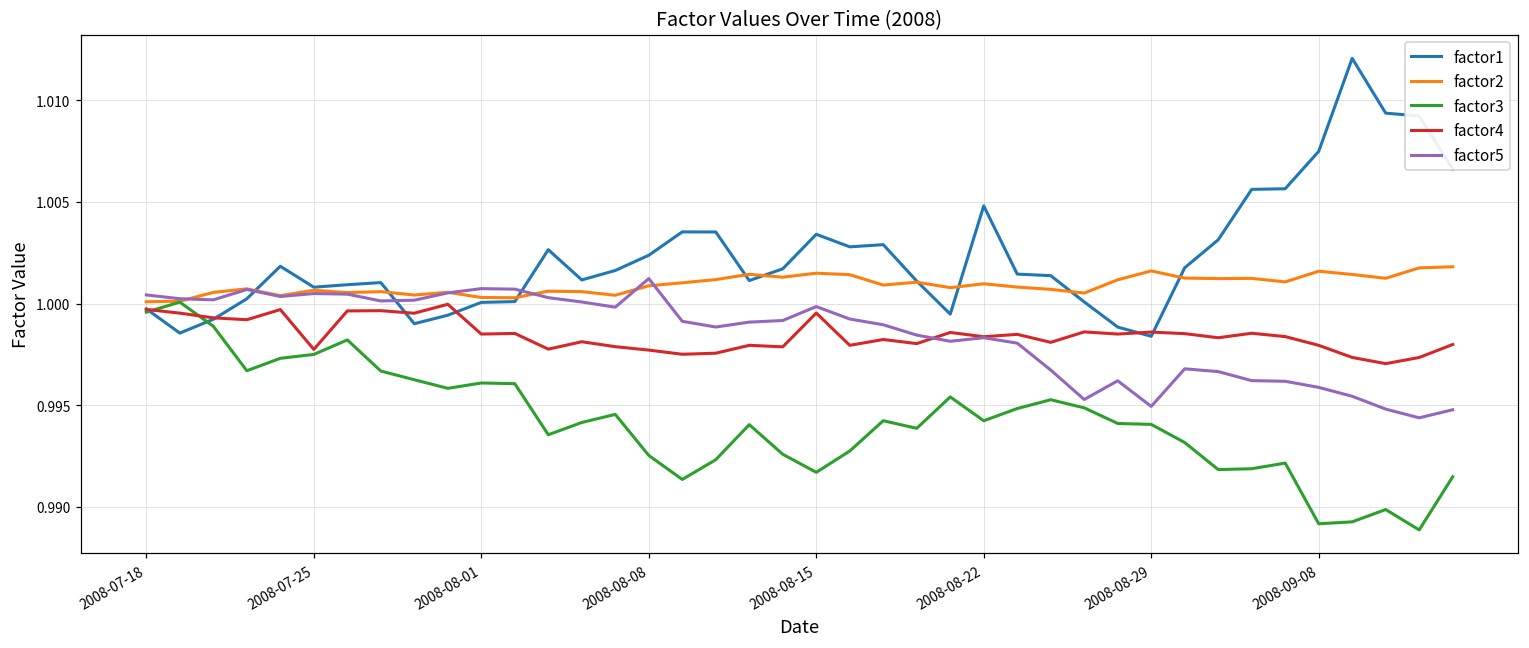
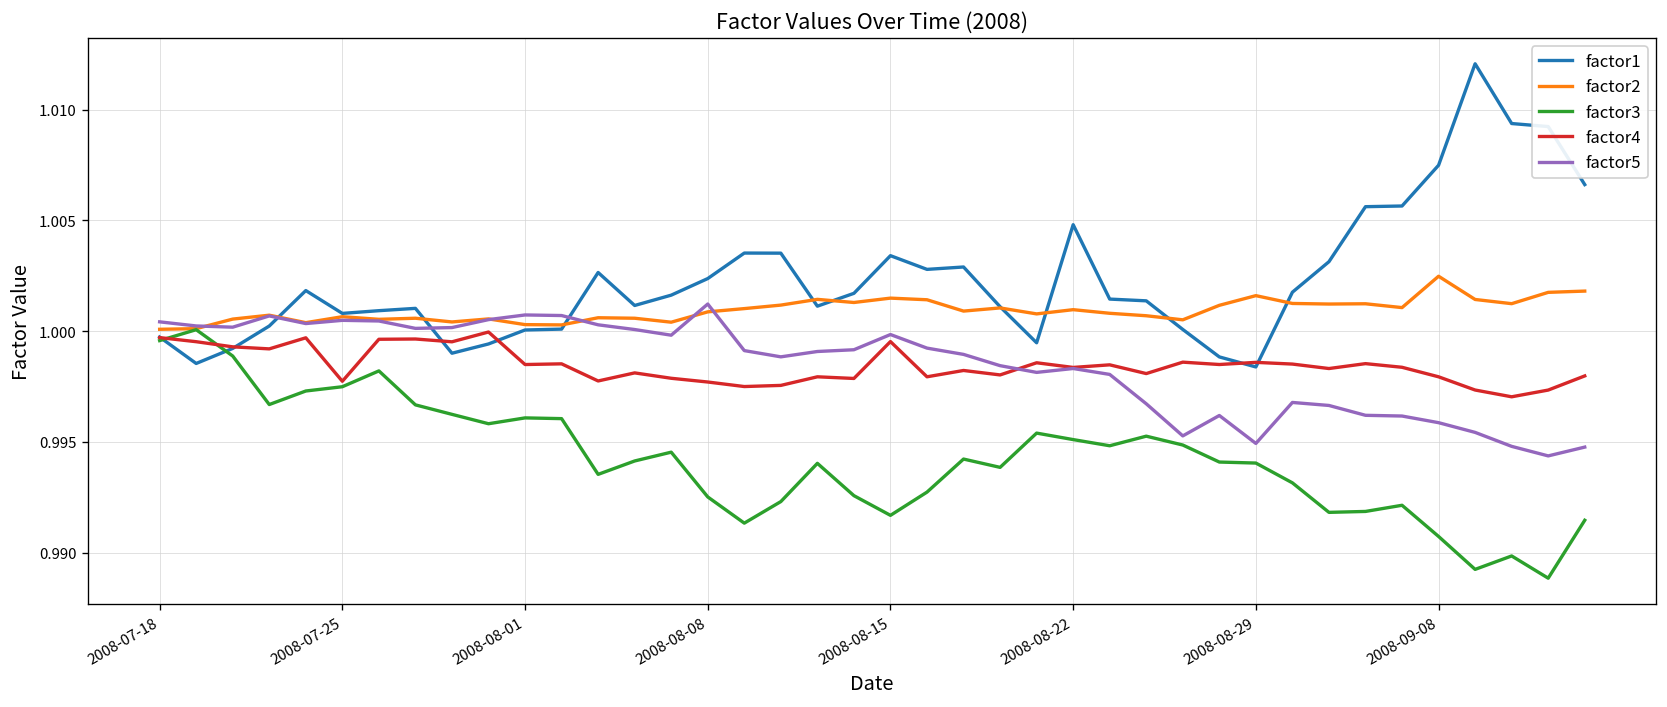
  {
    "factor1": {
      "2008-07-25": 1.0008,
      "2008-08-01": 1.0001,
      "2008-08-08": 1.0024,
      "2008-08-15": 1.0034,
      "2008-08-22": 1.0048,
      "2008-08-29": 0.9984,
      "2008-09-08": 1.0075
    },
    "factor2": {
      "2008-07-18": 1.0001,
      "2008-07-25": 1.0007,
      "2008-08-01": 1.0003,
      "2008-08-08": 1.0009,
      "2008-08-15": 1.0015,
      "2008-08-22": 1.0010,
      "2008-08-29": 1.0016,
-     "2008-09-08": 1.0016
+     "2008-09-08": 1.0025
    },
    "factor3": {
      "2008-07-25": 0.9975,
      "2008-08-01": 0.9961,
      "2008-08-08": 0.9925,
      "2008-08-15": 0.9917,
-     "2008-08-22": 0.9942,
+     "2008-08-22": 0.9951,
      "2008-08-29": 0.9940,
-     "2008-09-08": 0.9892
+     "2008-09-08": 0.9907
    },
    "factor4": {
      "2008-07-25": 0.9977,
      "2008-08-01": 0.9985,
      "2008-08-08": 0.9977,
      "2008-08-15": 0.9995,
      "2008-08-29": 0.9986,
      "2008-09-08": 0.9979
    },
    "factor5": {
      "2008-07-18": 1.0004,
      "2008-07-25": 1.0005,
      "2008-08-01": 1.0007,
      "2008-08-08": 1.0012,
      "2008-08-15": 0.9999,
      "2008-08-29": 0.9949,
      "2008-09-08": 0.9959
    }
  }
